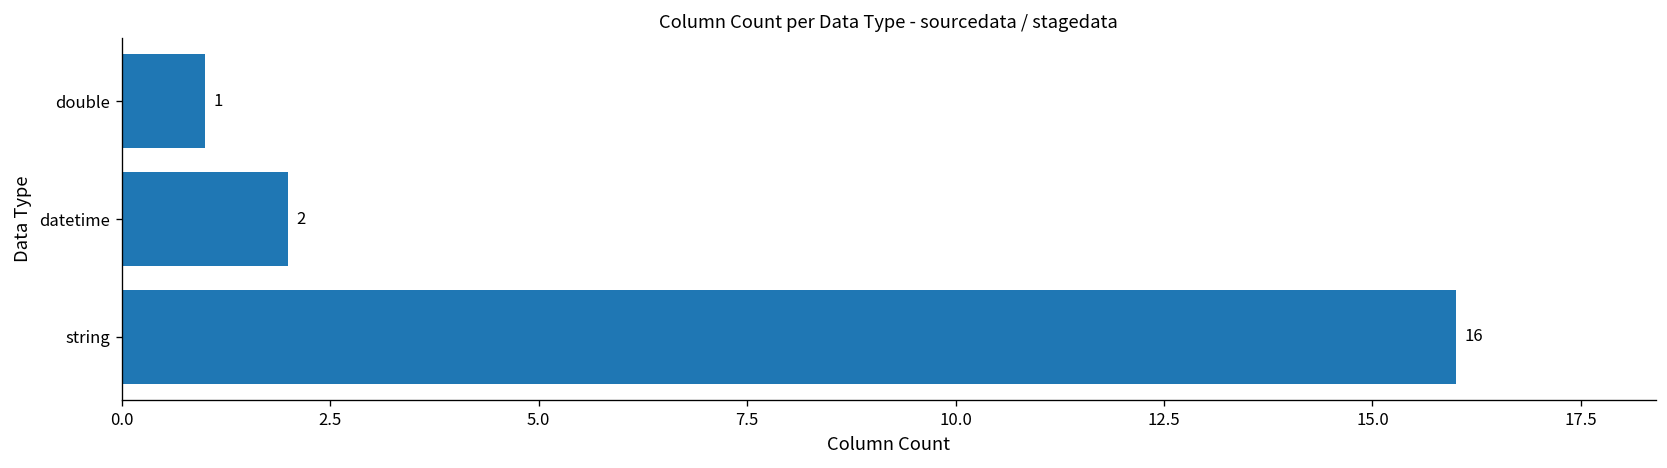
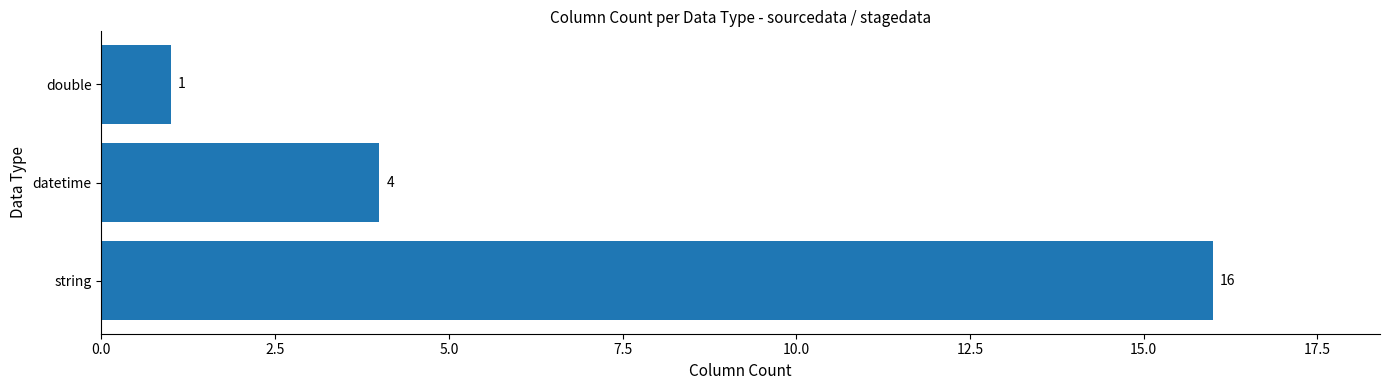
  {
    "double": 1,
-   "datetime": 2,
+   "datetime": 4,
    "string": 16
  }
